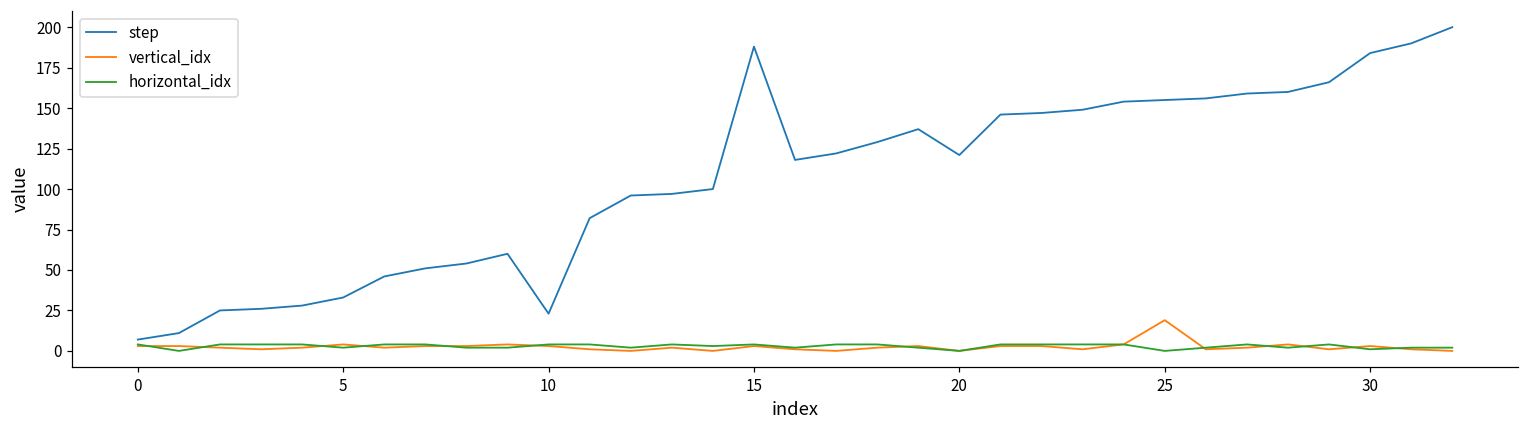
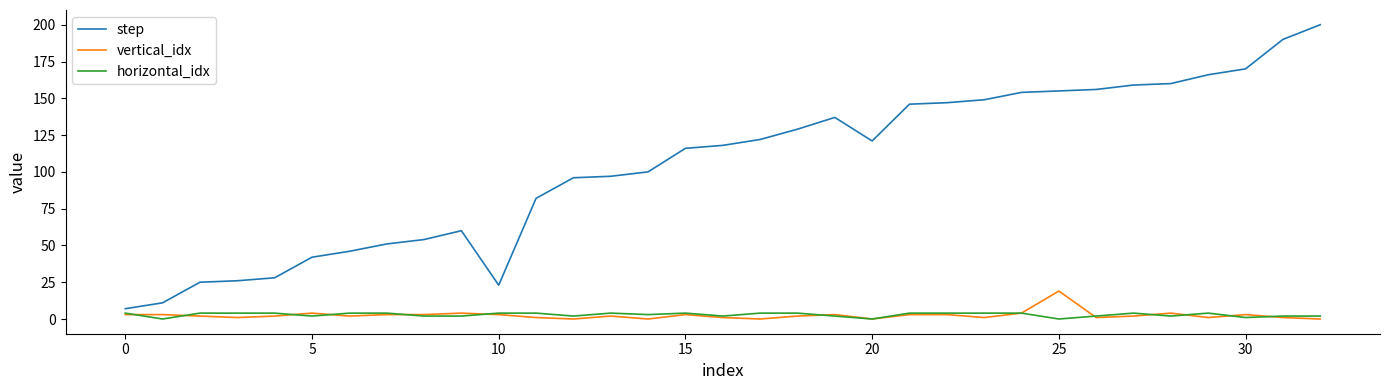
  {
    "step": {
      "0": 7,
-     "5": 33,
+     "5": 42,
      "10": 23,
-     "15": 188,
+     "15": 116,
      "20": 121,
      "25": 155,
-     "30": 184
+     "30": 170
    },
    "vertical_idx": {
      "5": 4,
      "25": 19,
      "30": 3
    },
    "horizontal_idx": {
      "5": 2,
      "25": 0,
      "30": 1
    }
  }
